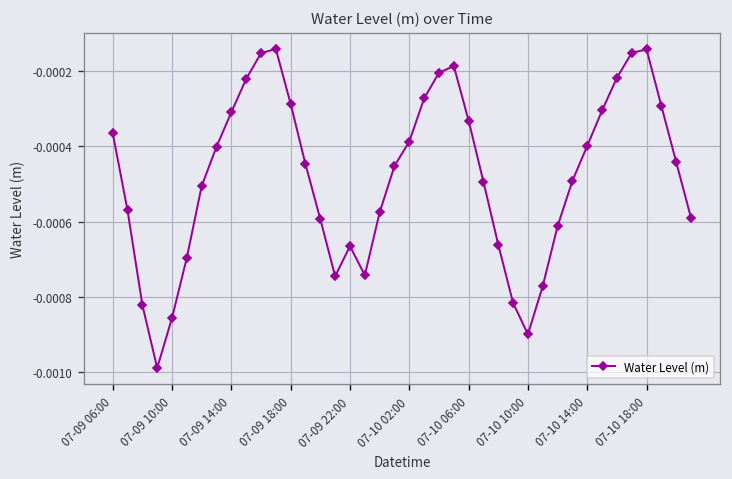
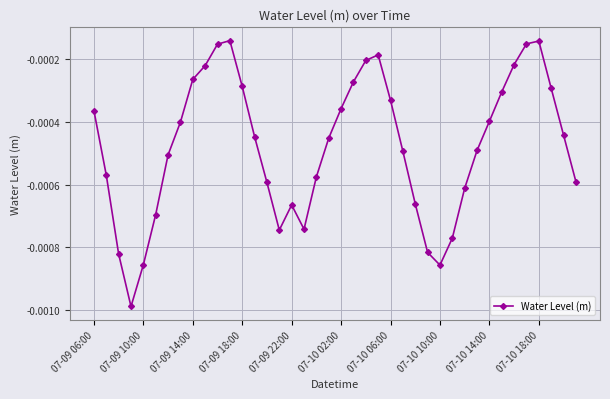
  {
    "07-09 06:00": -0.00036,
    "07-09 10:00": -0.00086,
-   "07-09 14:00": -0.00031,
+   "07-09 14:00": -0.00027,
    "07-09 18:00": -0.00029,
    "07-09 22:00": -0.00066,
-   "07-10 02:00": -0.00039,
+   "07-10 02:00": -0.00036,
    "07-10 06:00": -0.00033,
-   "07-10 10:00": -0.00090,
+   "07-10 10:00": -0.00086,
    "07-10 14:00": -0.00040,
    "07-10 18:00": -0.00014
  }
